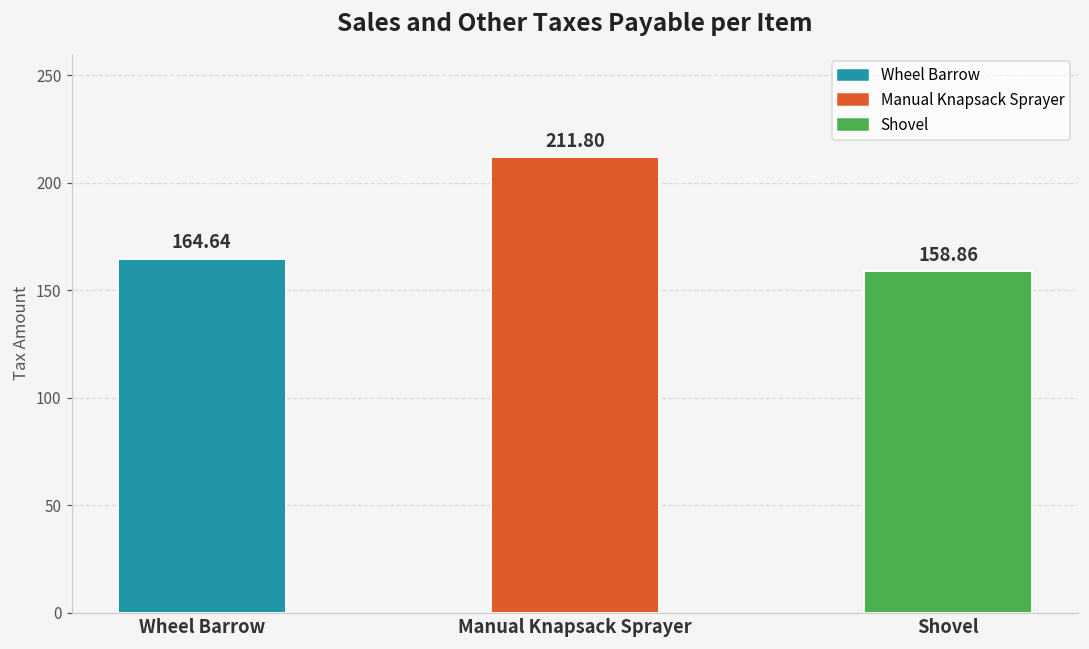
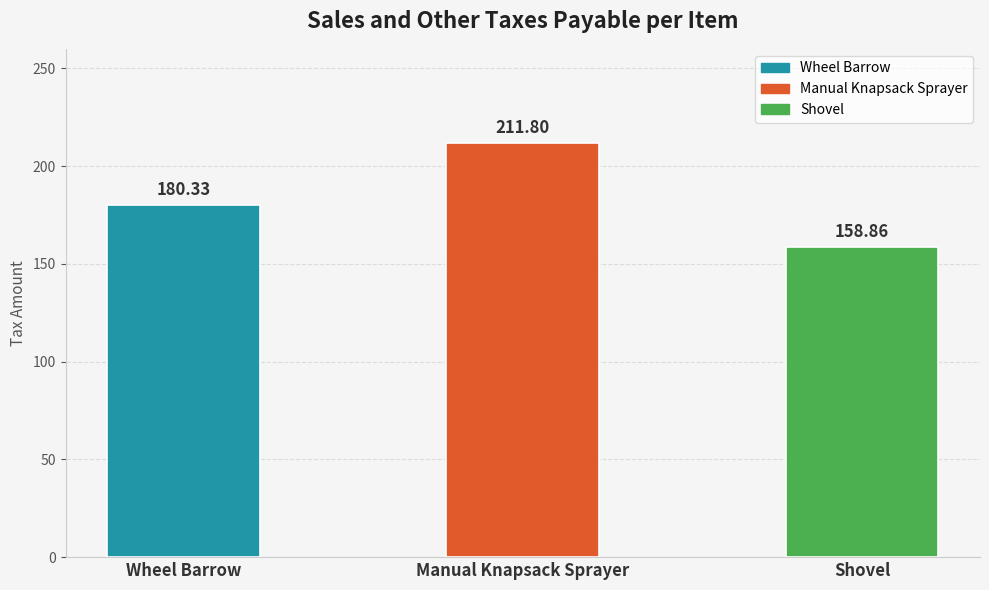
  {
-   "Wheel Barrow": 164.64,
+   "Wheel Barrow": 180.33,
    "Manual Knapsack Sprayer": 211.80,
    "Shovel": 158.86
  }
